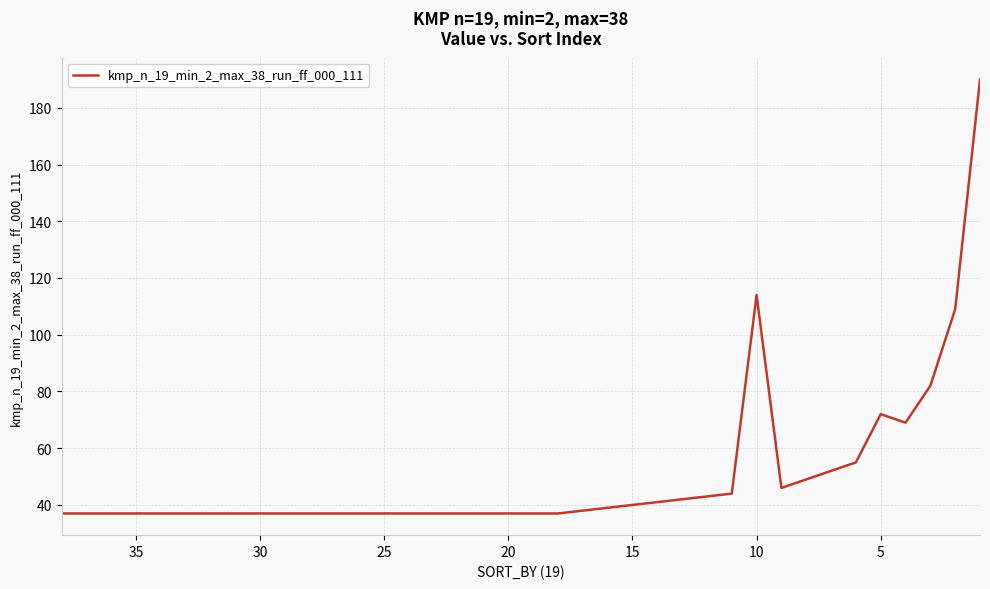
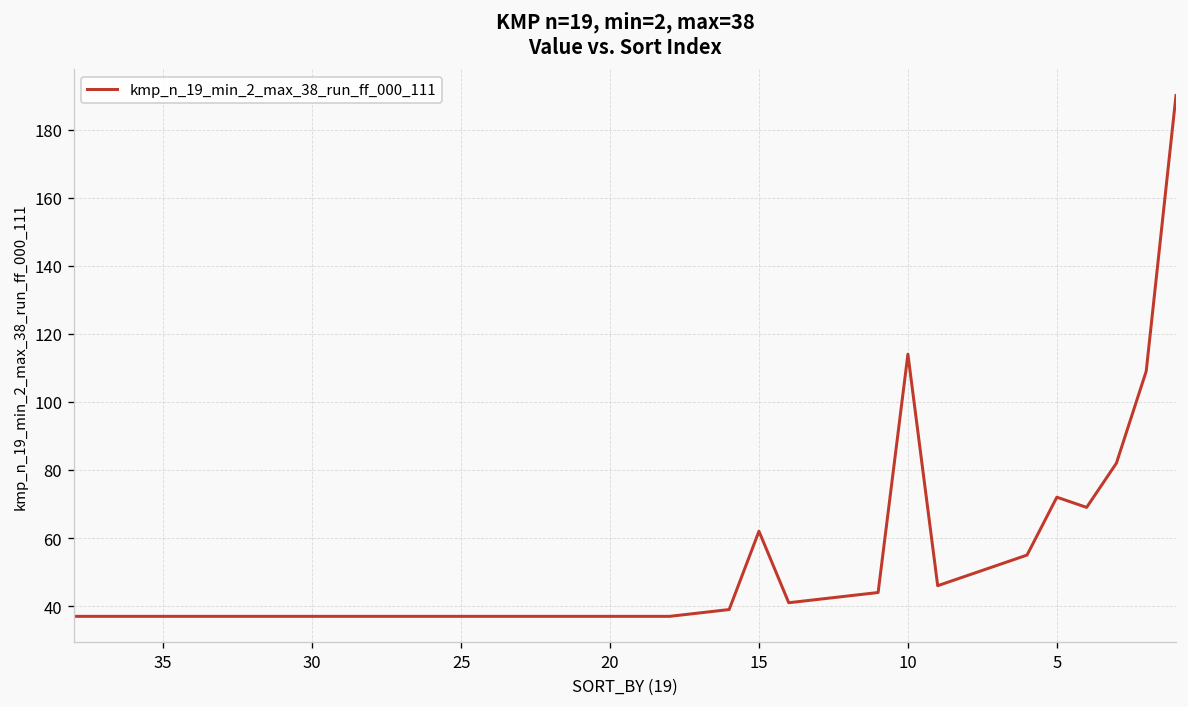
  {
    "35": 37,
    "30": 37,
    "25": 37,
    "20": 37,
-   "15": 40,
+   "15": 62,
    "10": 114,
    "5": 72
  }
